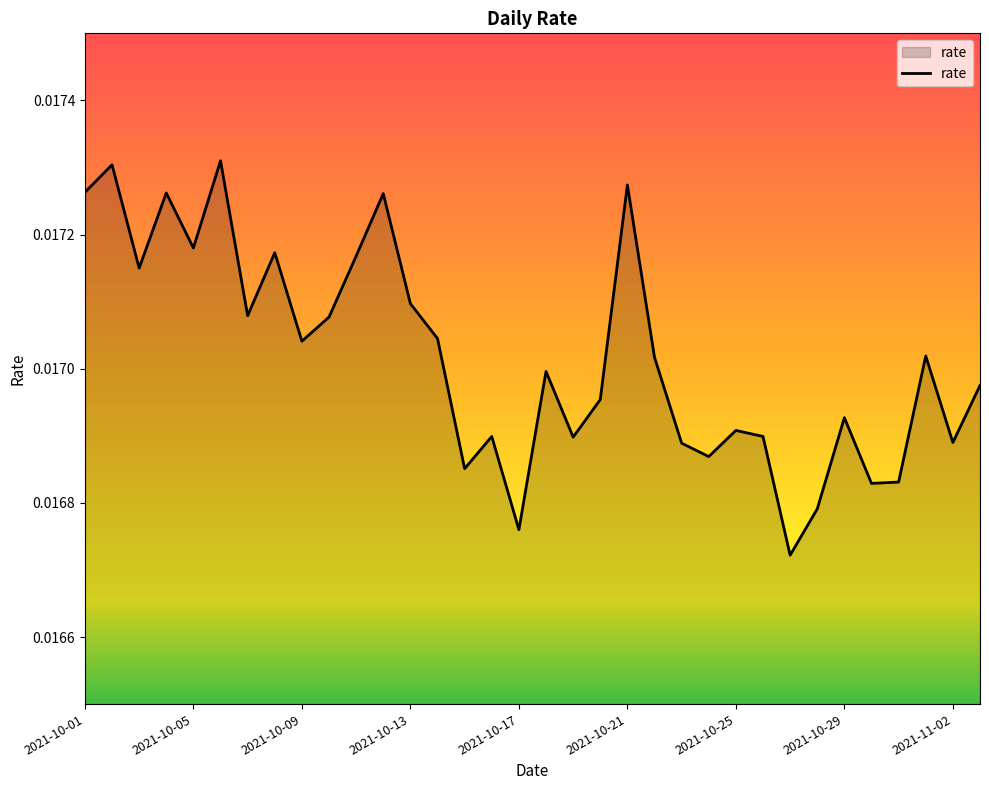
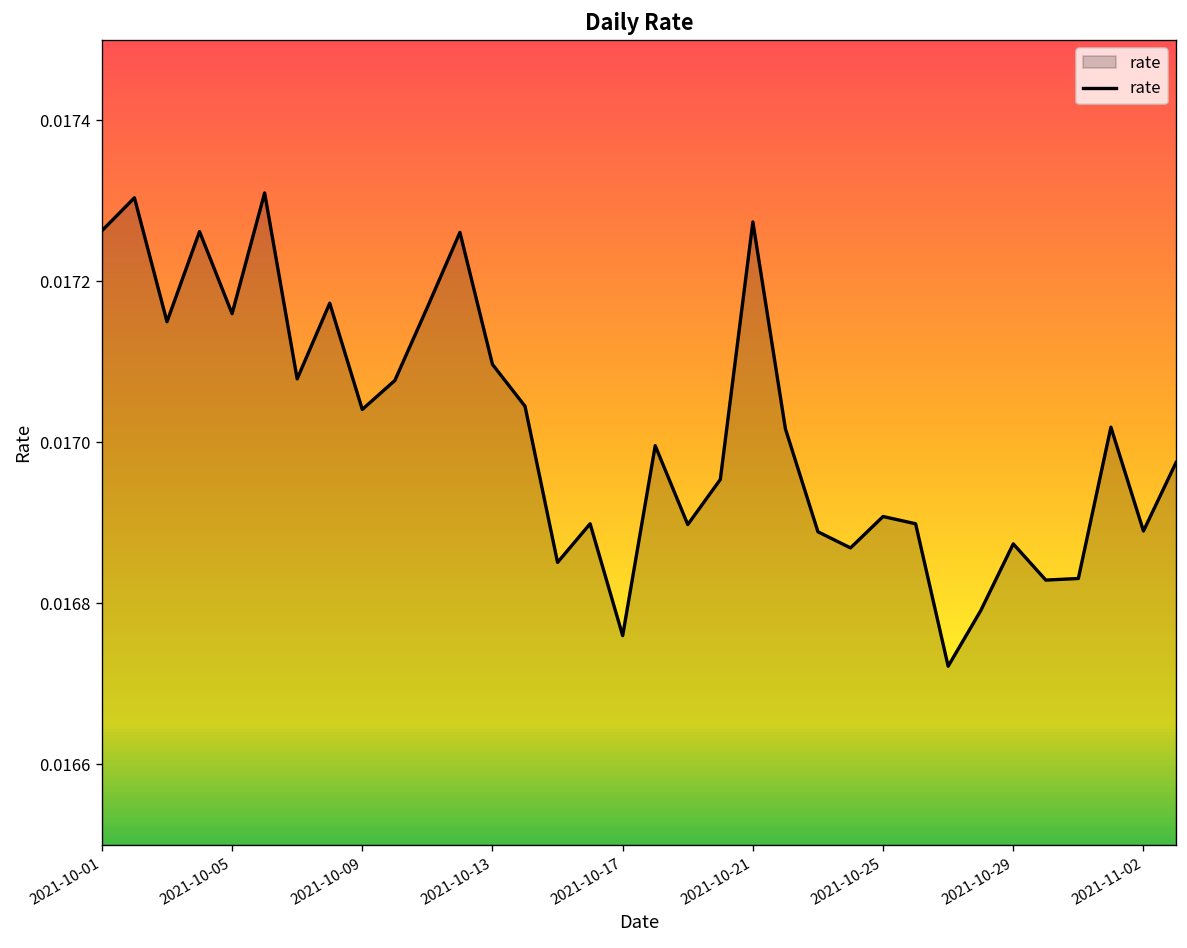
  {
    "2021-10-01": 0.01726,
-   "2021-10-05": 0.01718,
+   "2021-10-05": 0.01716,
    "2021-10-09": 0.01704,
    "2021-10-13": 0.01710,
    "2021-10-17": 0.01676,
    "2021-10-21": 0.01727,
    "2021-10-25": 0.01691,
-   "2021-10-29": 0.01693,
+   "2021-10-29": 0.01687,
    "2021-11-02": 0.01689
  }
